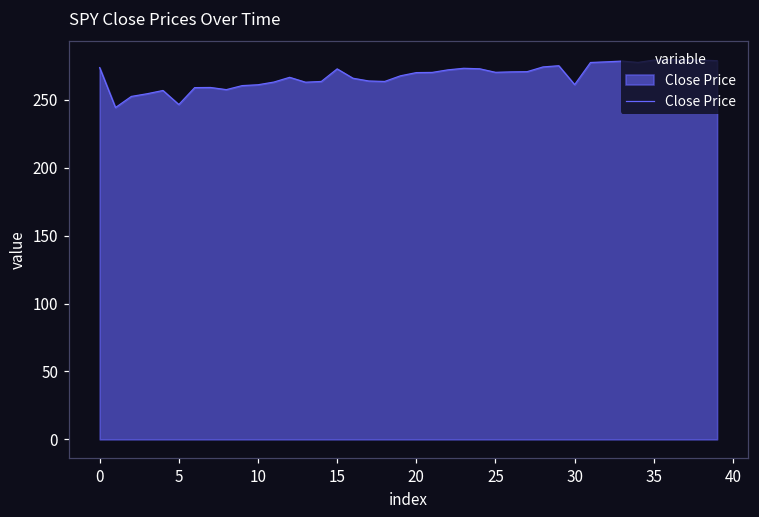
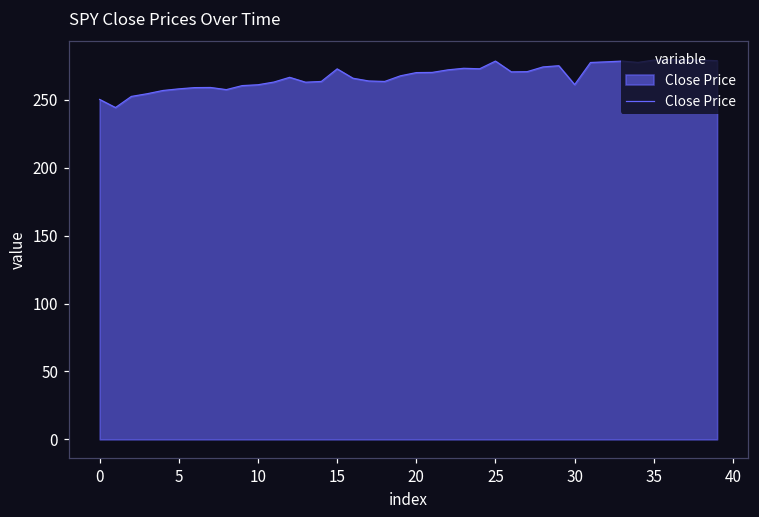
  {
-   "0": 274,
-   "5": 246,
+   "0": 250,
+   "5": 258,
    "10": 261,
    "15": 273,
    "20": 270,
-   "25": 270,
+   "25": 278,
    "30": 261
  }
